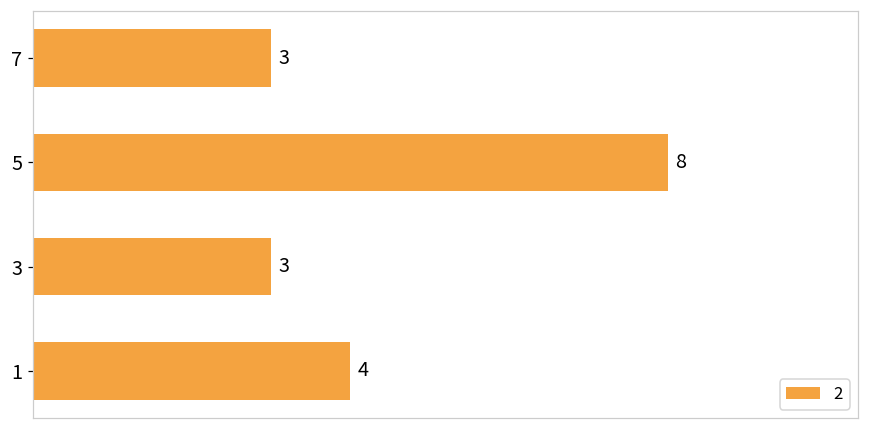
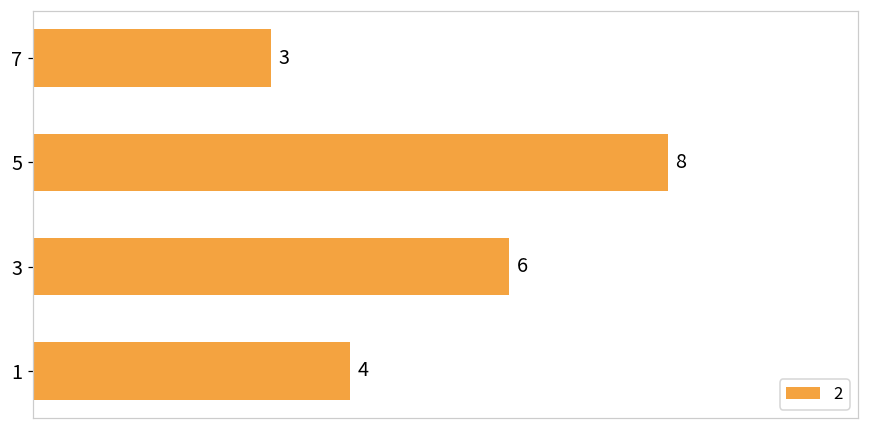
  {
    "7": 3,
    "5": 8,
-   "3": 3,
+   "3": 6,
    "1": 4
  }
